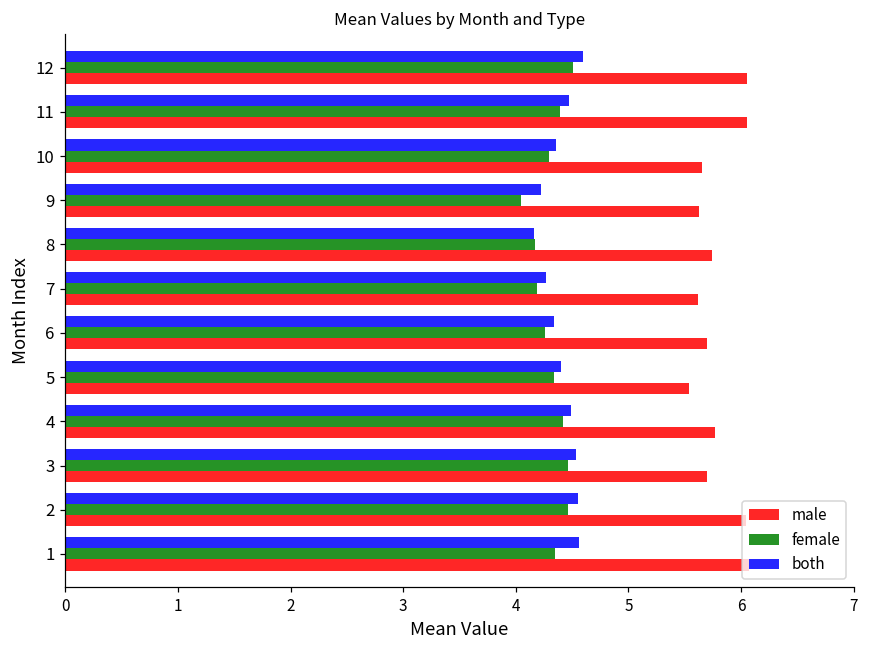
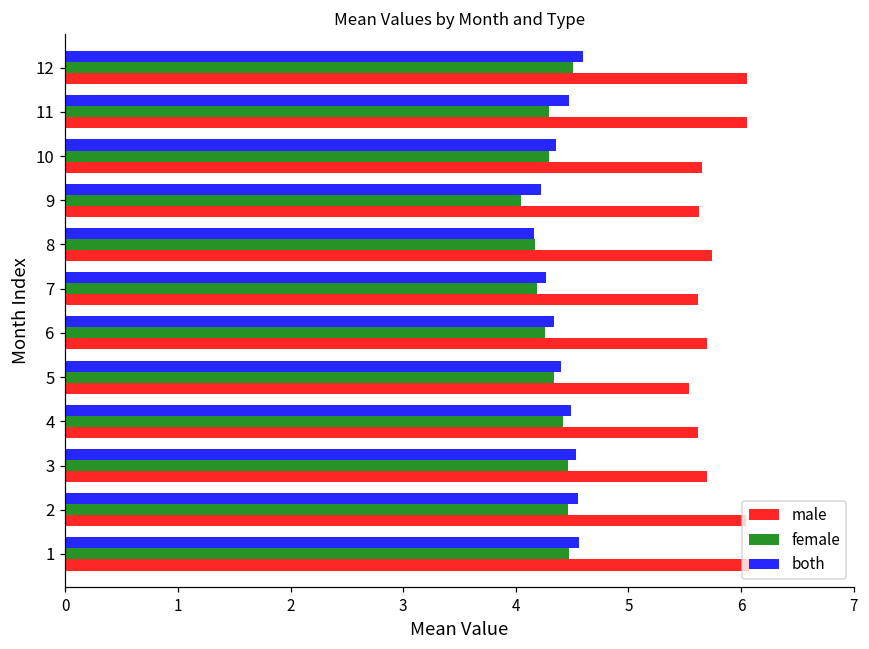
  {
    "male": {
      "12": 6.05,
      "11": 6.05,
      "10": 5.65,
      "9": 5.63,
      "8": 5.74,
      "7": 5.62,
      "6": 5.70,
      "5": 5.54,
-     "4": 5.77,
+     "4": 5.62,
      "3": 5.70
    },
    "female": {
      "12": 4.51,
-     "11": 4.39,
+     "11": 4.29,
      "10": 4.29,
      "9": 4.05,
      "8": 4.17,
      "7": 4.19,
      "6": 4.26,
      "5": 4.34,
      "4": 4.42,
      "3": 4.46,
      "2": 4.46,
-     "1": 4.35
+     "1": 4.47
    },
    "both": {
      "12": 4.60,
      "11": 4.47,
      "10": 4.36,
      "9": 4.22,
      "8": 4.16,
      "7": 4.27,
      "6": 4.34,
      "5": 4.40,
      "4": 4.49,
      "3": 4.53,
      "2": 4.55,
      "1": 4.56
    }
  }
